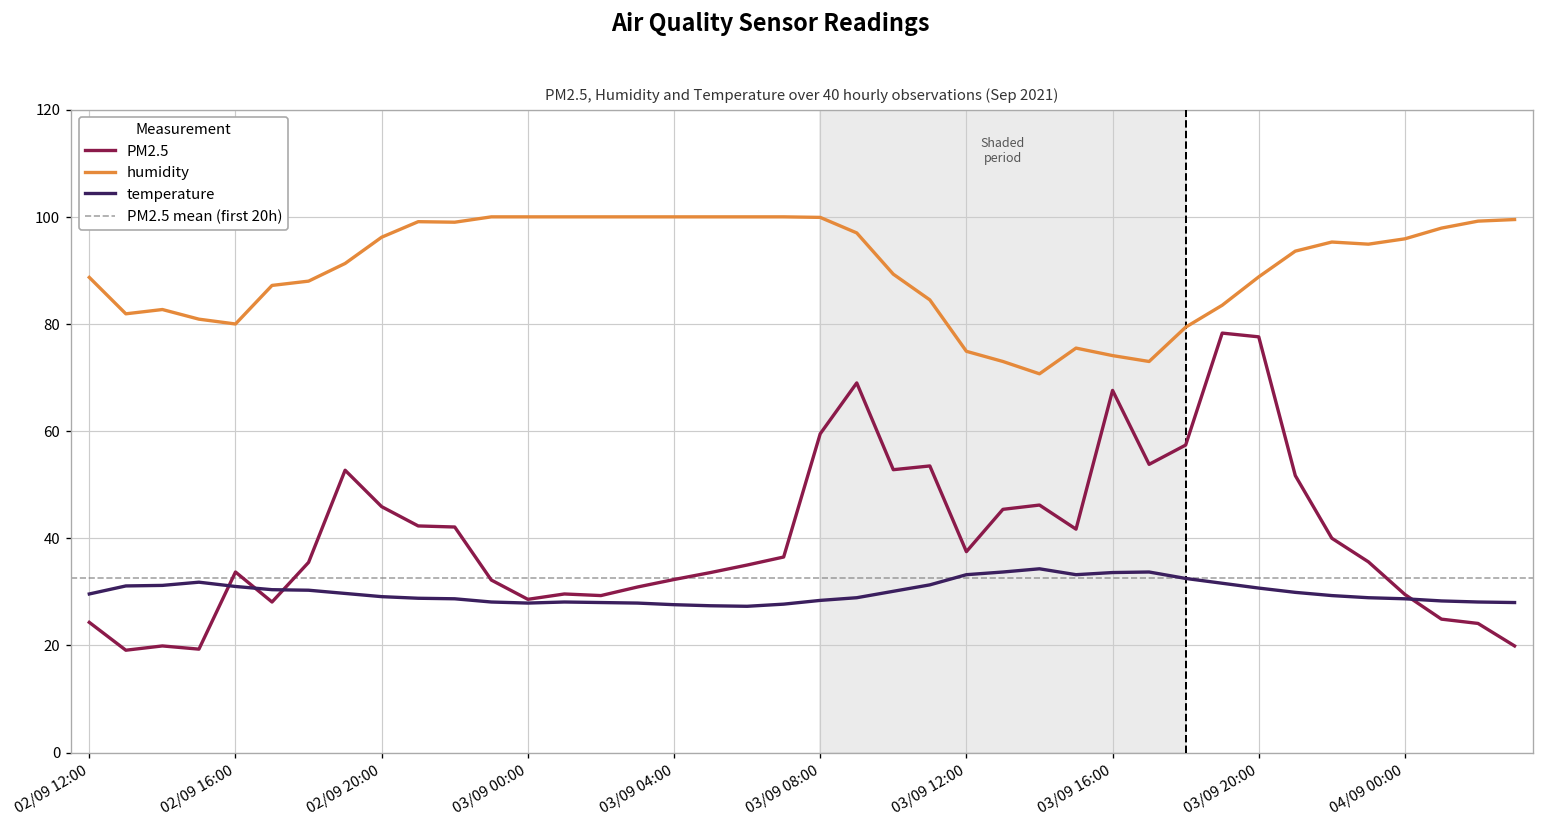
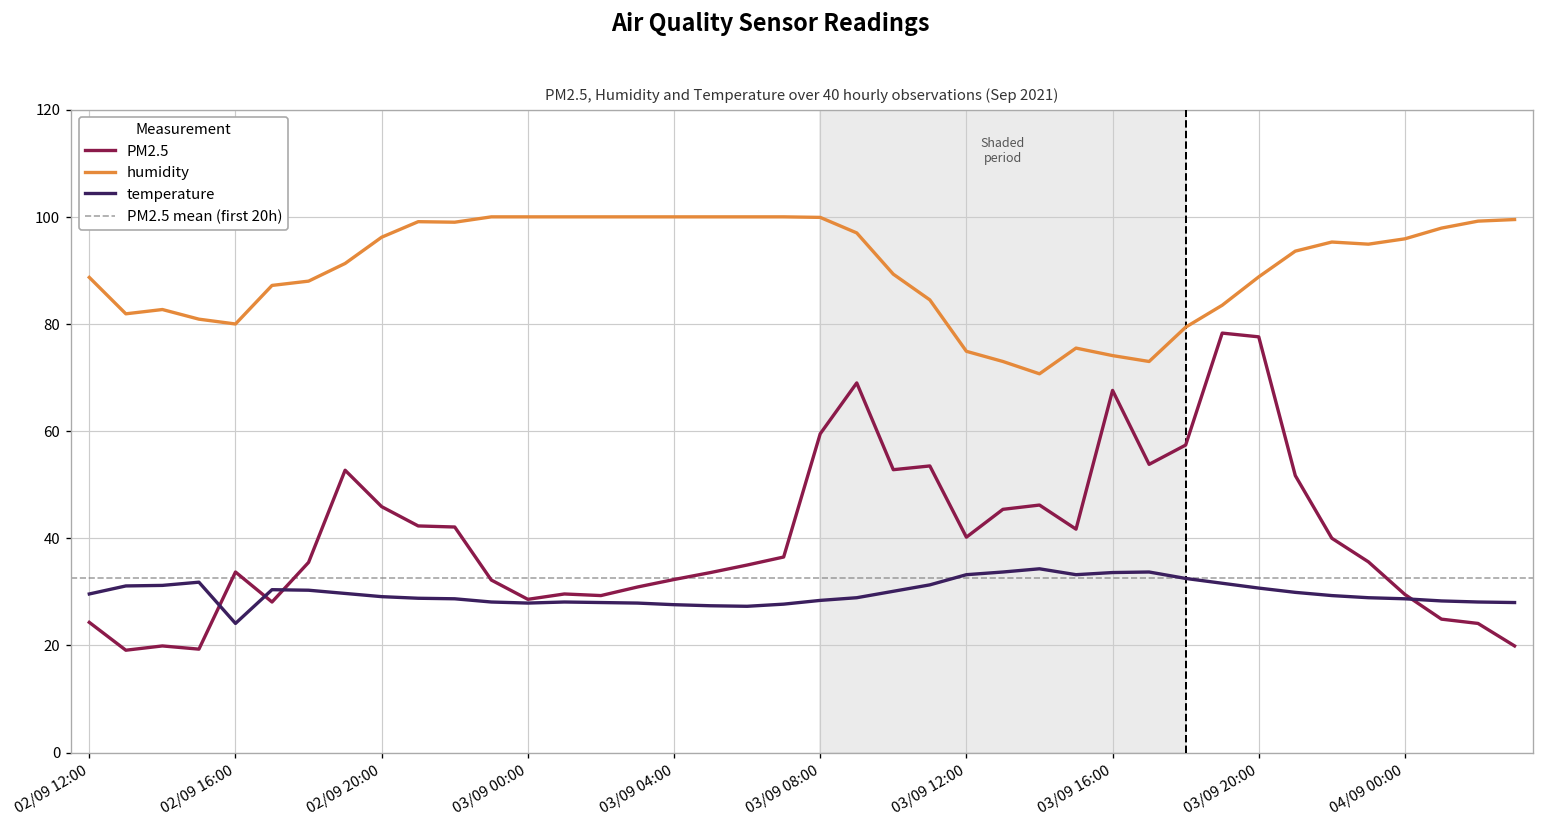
  {
    "PM2.5": {
      "02/09 12:00": 24,
      "02/09 16:00": 34,
      "02/09 20:00": 46,
      "03/09 00:00": 29,
      "03/09 04:00": 32,
      "03/09 08:00": 60,
-     "03/09 12:00": 38,
+     "03/09 12:00": 40,
      "03/09 16:00": 68,
      "03/09 20:00": 78,
      "04/09 00:00": 30
    },
    "humidity": {
      "02/09 12:00": 89,
      "02/09 16:00": 80,
      "02/09 20:00": 96,
      "03/09 00:00": 100,
      "03/09 04:00": 100,
      "03/09 08:00": 100,
      "03/09 12:00": 75,
      "03/09 16:00": 74,
      "03/09 20:00": 89,
      "04/09 00:00": 96
    },
    "temperature": {
      "02/09 12:00": 30,
-     "02/09 16:00": 31,
+     "02/09 16:00": 24,
      "02/09 20:00": 29,
      "03/09 00:00": 28,
      "03/09 04:00": 28,
      "03/09 08:00": 28,
      "03/09 12:00": 33,
      "03/09 16:00": 34,
      "03/09 20:00": 31,
      "04/09 00:00": 29
    }
  }
